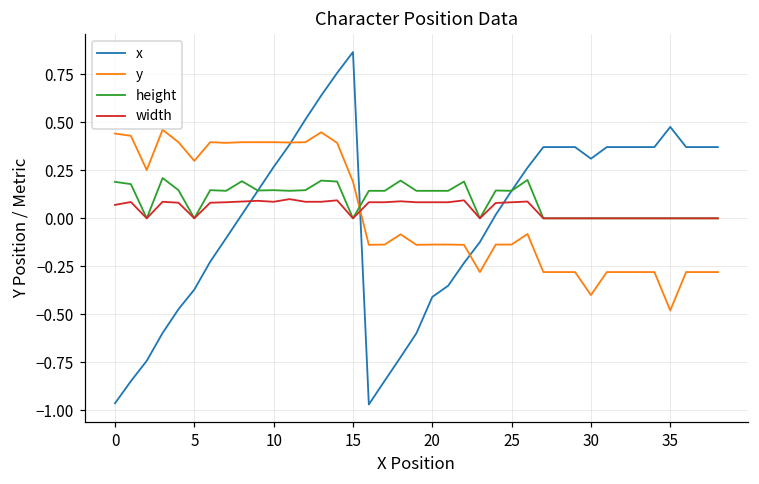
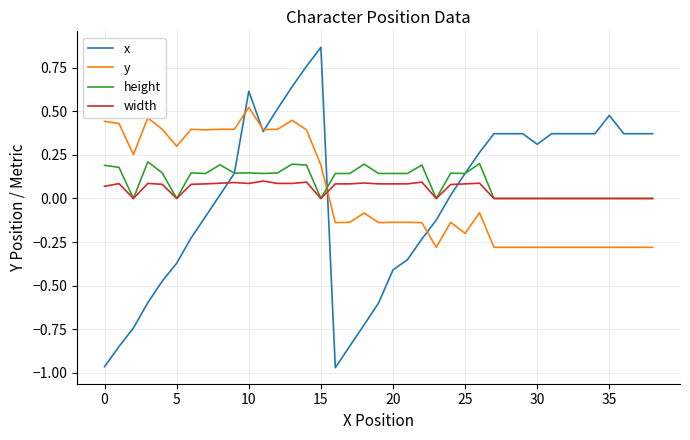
  {
    "x": {
      "0": -0.96,
      "5": -0.37,
-     "10": 0.27,
+     "10": 0.61,
      "15": 0.87,
      "20": -0.41,
      "30": 0.31,
      "35": 0.48
    },
    "y": {
      "0": 0.44,
      "5": 0.30,
-     "10": 0.40,
+     "10": 0.52,
      "15": 0.19,
      "20": -0.14,
-     "25": -0.14,
-     "30": -0.40,
-     "35": -0.48
+     "25": -0.20,
+     "30": -0.28,
+     "35": -0.28
    },
    "height": {
      "0": 0.19,
      "10": 0.15,
      "20": 0.14
    },
    "width": {
      "0": 0.07,
      "10": 0.09,
      "20": 0.08,
      "25": 0.08
    }
  }
